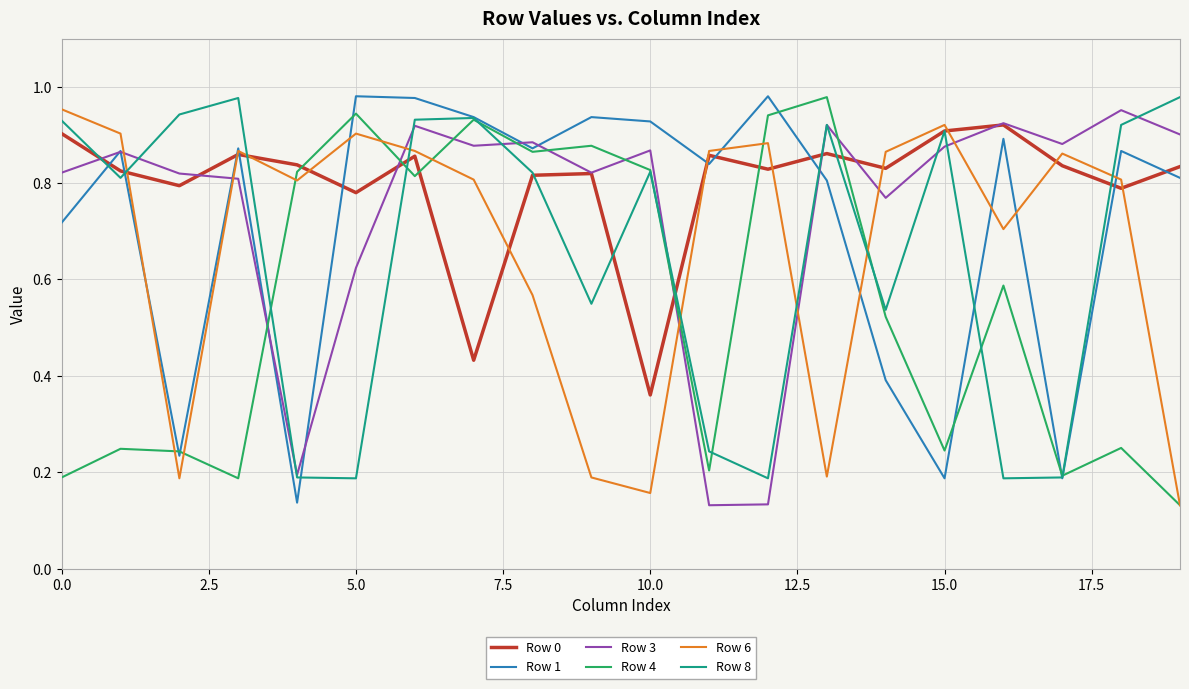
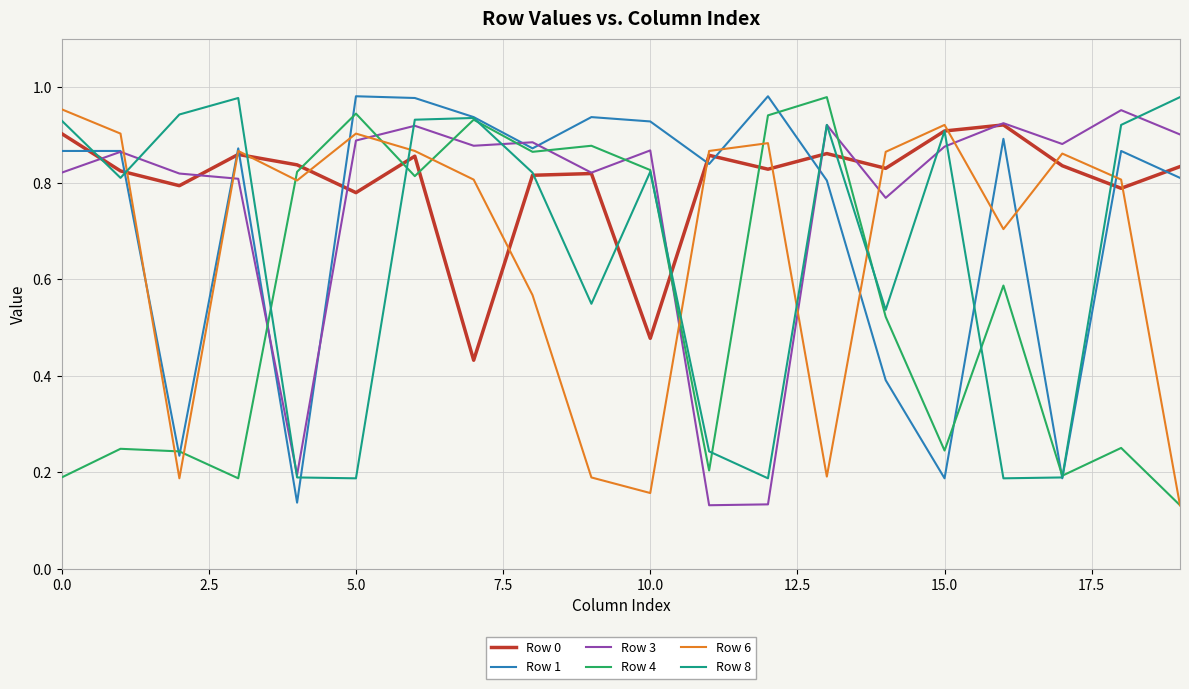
  {
    "Row 0": {
      "0.0": 0.90,
      "5.0": 0.78,
-     "10.0": 0.36
+     "10.0": 0.48
    },
    "Row 1": {
-     "0.0": 0.72,
+     "0.0": 0.87,
      "5.0": 0.98,
      "10.0": 0.93,
      "15.0": 0.19
    },
    "Row 3": {
      "0.0": 0.82,
-     "5.0": 0.62,
+     "5.0": 0.89,
      "10.0": 0.87,
      "15.0": 0.88
    },
    "Row 6": {
      "0.0": 0.95,
      "5.0": 0.90,
      "10.0": 0.16,
      "15.0": 0.92
    }
  }
